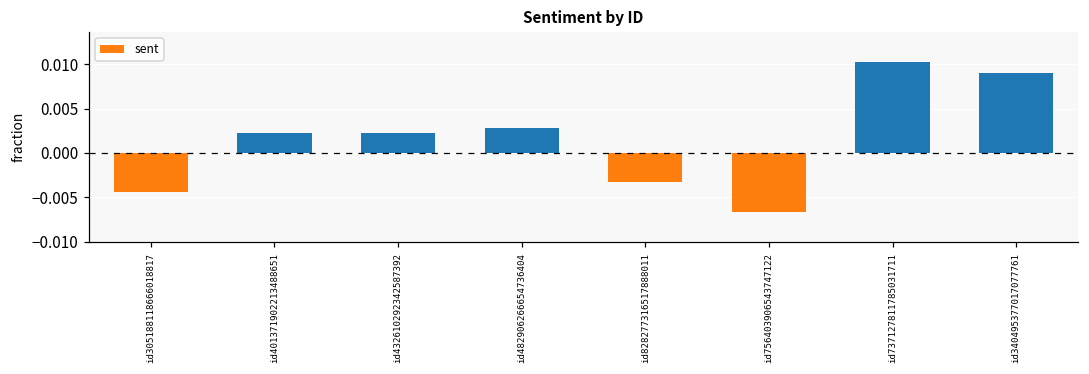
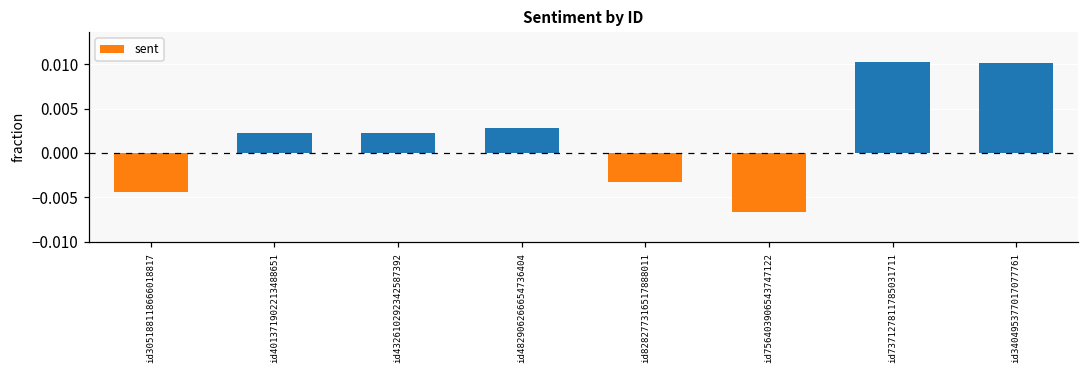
  {
    "id305188118666018817": -0.004,
    "id401371902213488651": 0.002,
    "id432610292342587392": 0.002,
    "id482906266654736404": 0.003,
    "id828277316517888011": -0.003,
    "id756403906543747122": -0.007,
    "id737127811785031711": 0.010,
-   "id340495377017077761": 0.009
+   "id340495377017077761": 0.010
  }
